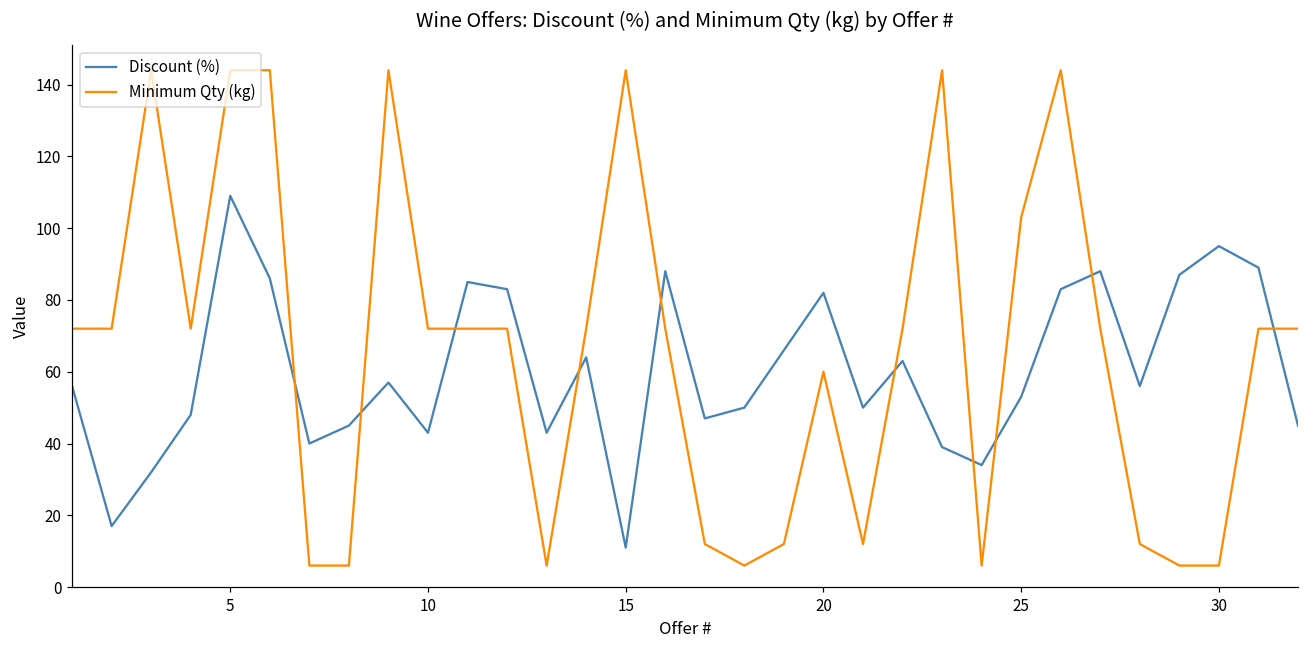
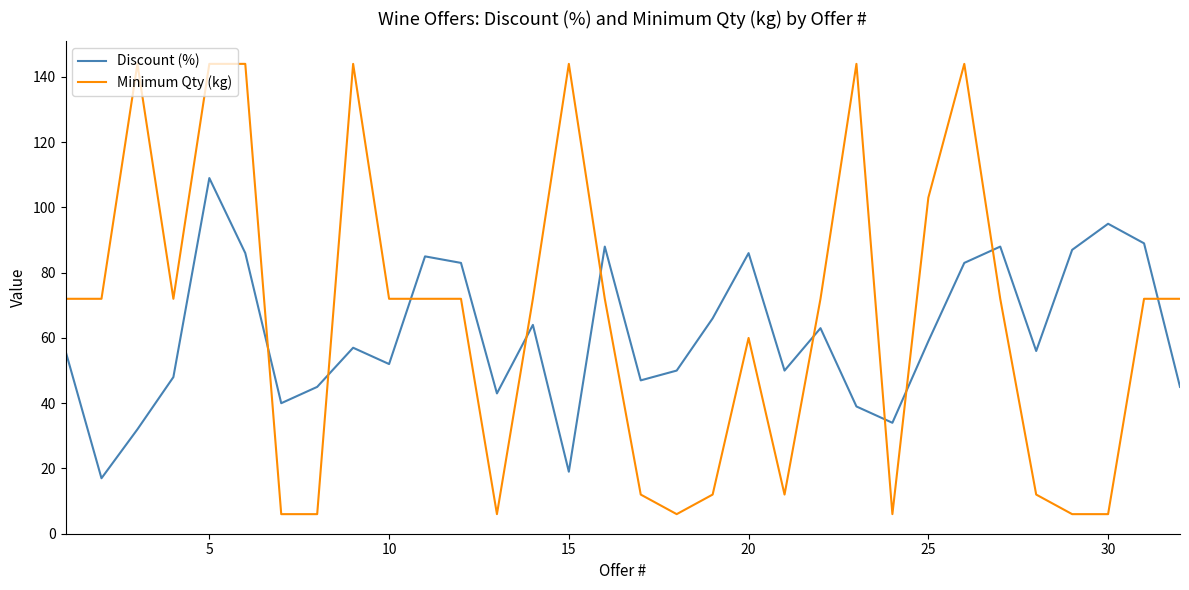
  {
    "Discount (%)": {
      "5": 109,
-     "10": 43,
-     "15": 11,
-     "20": 82,
-     "25": 53,
+     "10": 52,
+     "15": 19,
+     "20": 86,
+     "25": 59,
      "30": 95
    },
    "Minimum Qty (kg)": {
      "10": 72,
      "15": 144,
      "20": 60,
      "25": 103,
      "30": 6
    }
  }
